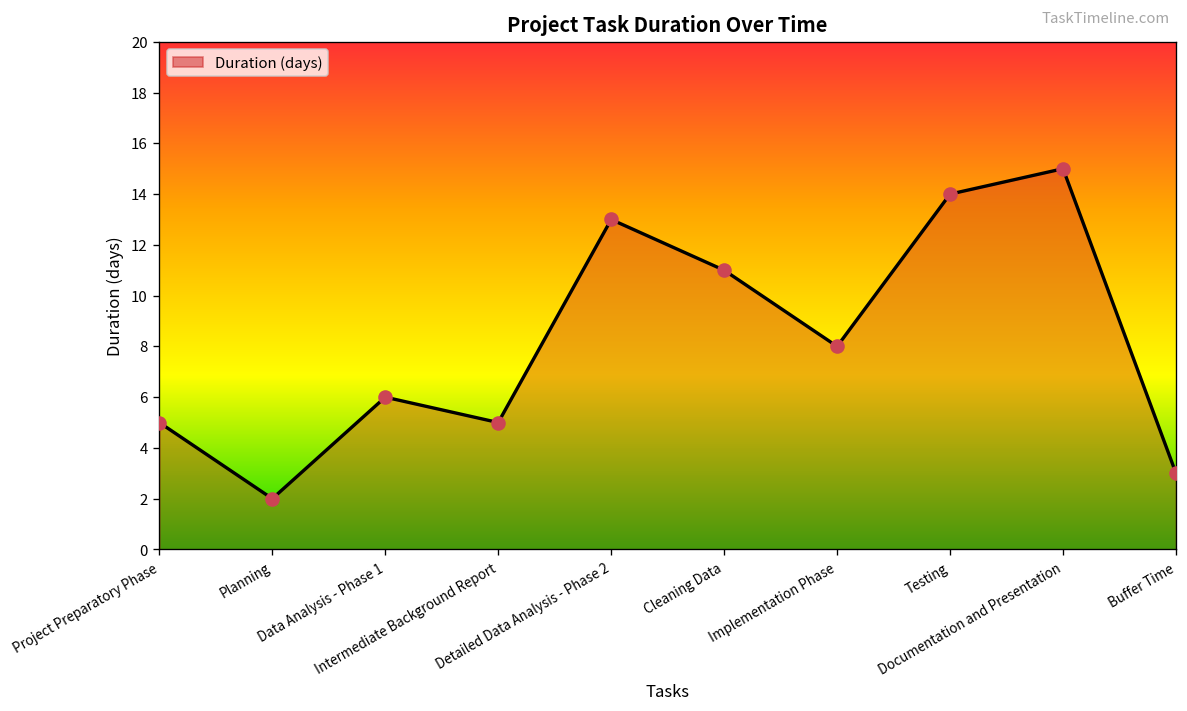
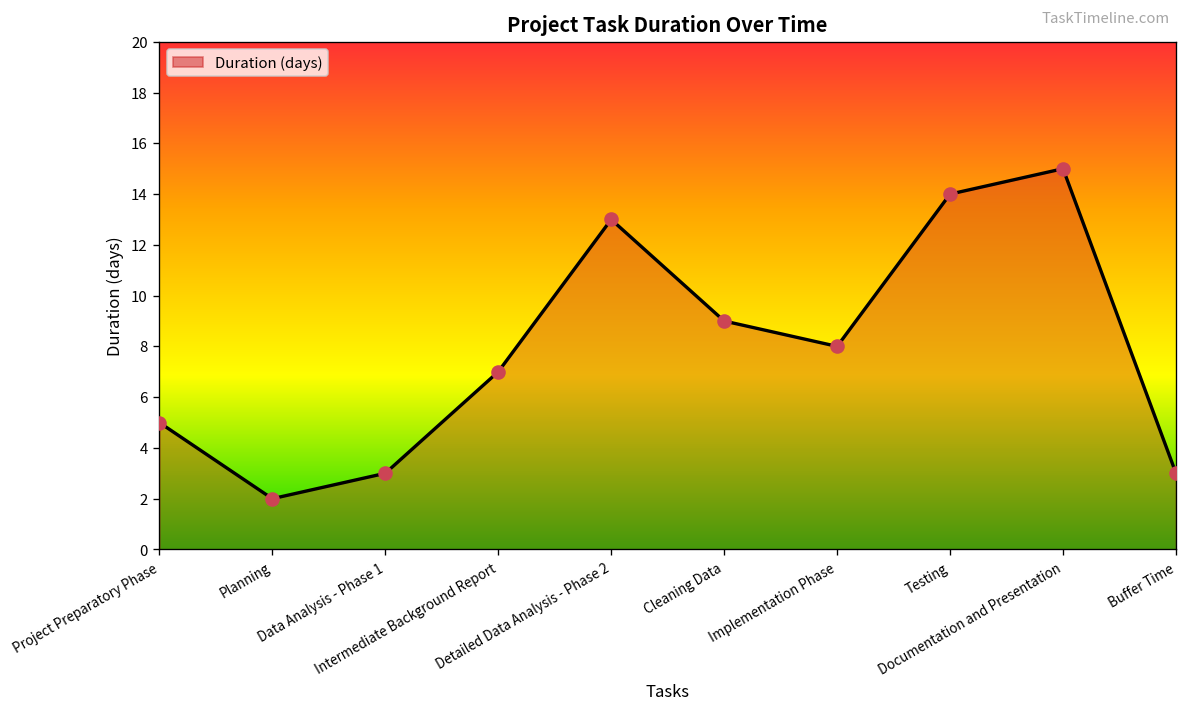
  {
    "Project Preparatory Phase": 5,
    "Planning": 2,
-   "Data Analysis - Phase 1": 6,
-   "Intermediate Background Report": 5,
+   "Data Analysis - Phase 1": 3,
+   "Intermediate Background Report": 7,
    "Detailed Data Analysis - Phase 2": 13,
-   "Cleaning Data": 11,
+   "Cleaning Data": 9,
    "Implementation Phase": 8,
    "Testing": 14,
    "Documentation and Presentation": 15,
    "Buffer Time": 3
  }
